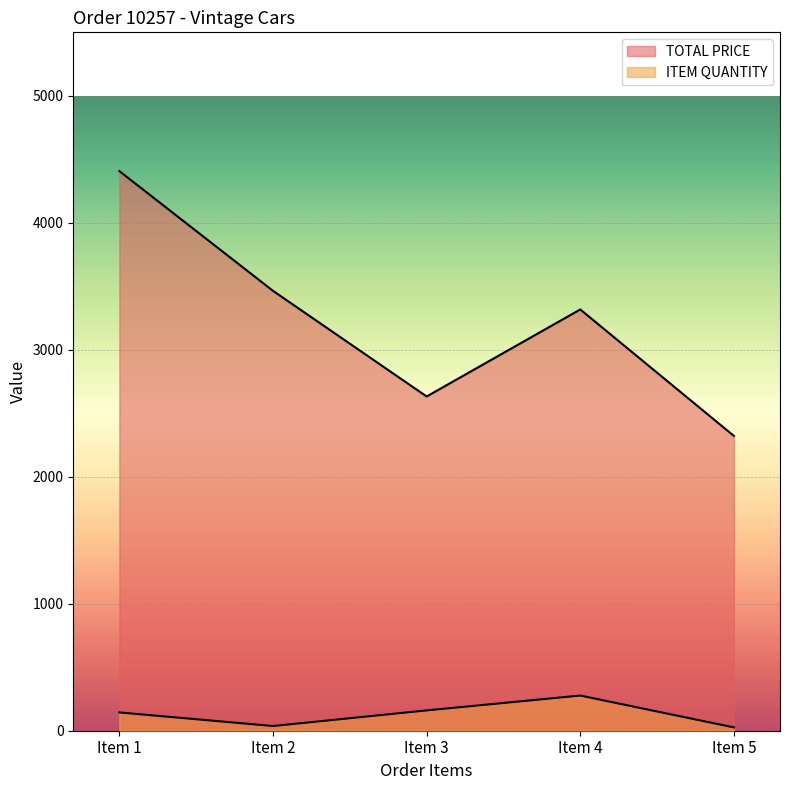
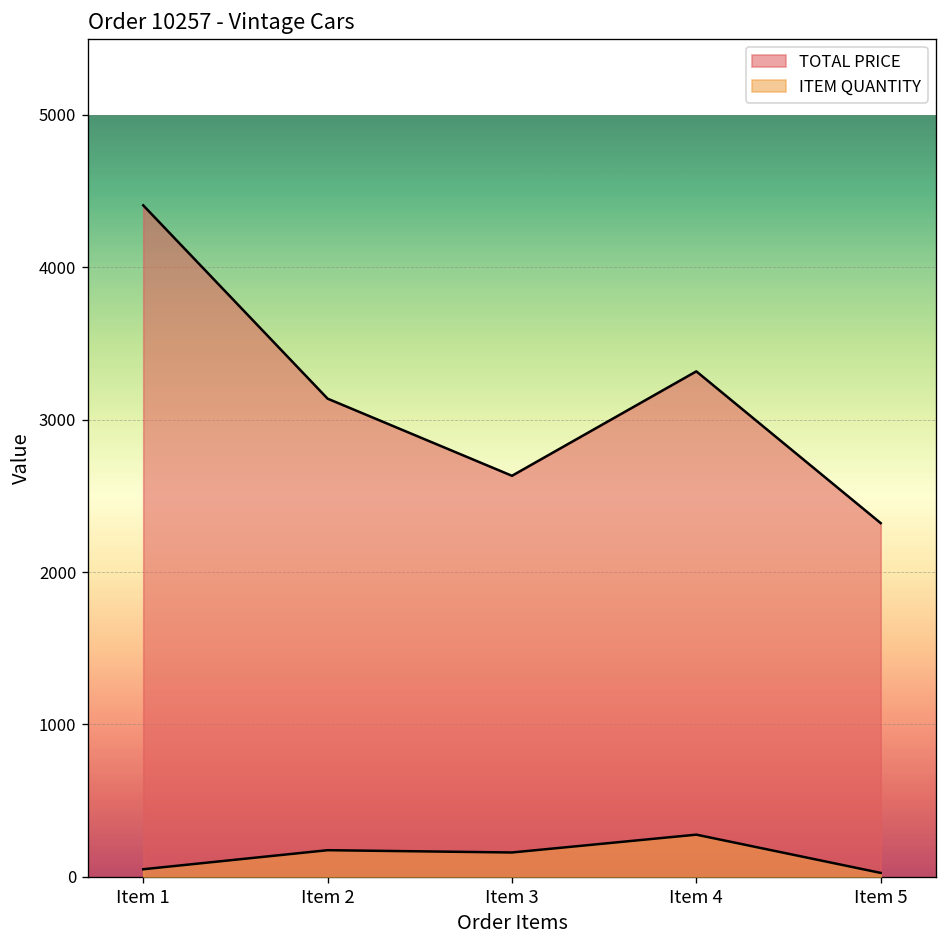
  {
    "TOTAL PRICE": {
      "Item 1": 4410,
-     "Item 2": 3460,
+     "Item 2": 3140,
      "Item 3": 2630,
      "Item 4": 3320,
      "Item 5": 2320
    },
    "ITEM QUANTITY": {
-     "Item 1": 140,
-     "Item 2": 40,
+     "Item 1": 50,
+     "Item 2": 180,
      "Item 3": 160,
      "Item 4": 280,
      "Item 5": 30
    }
  }
